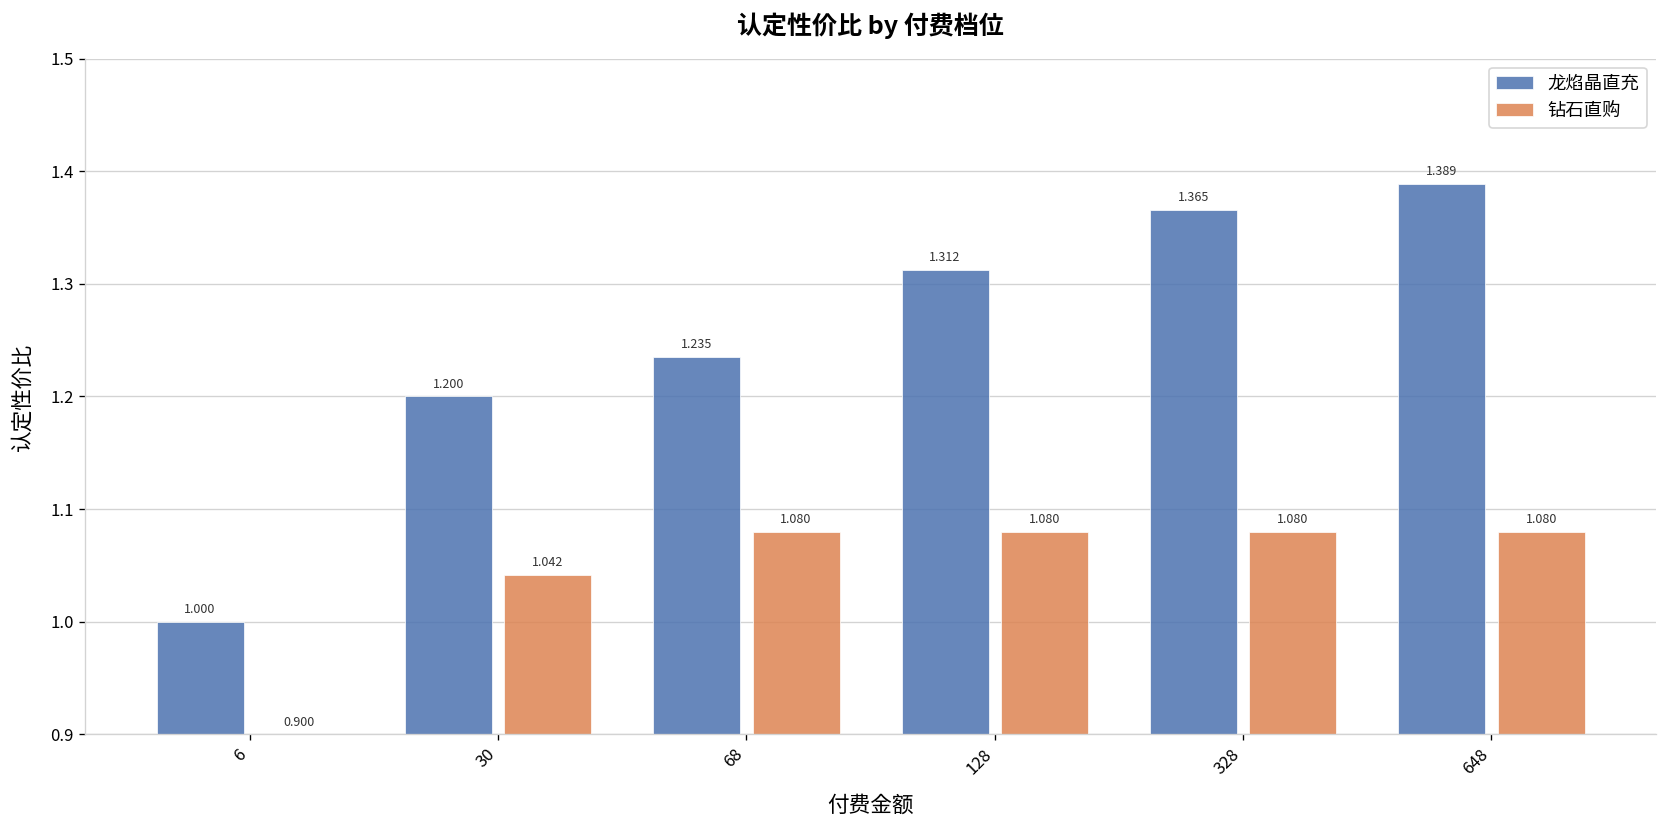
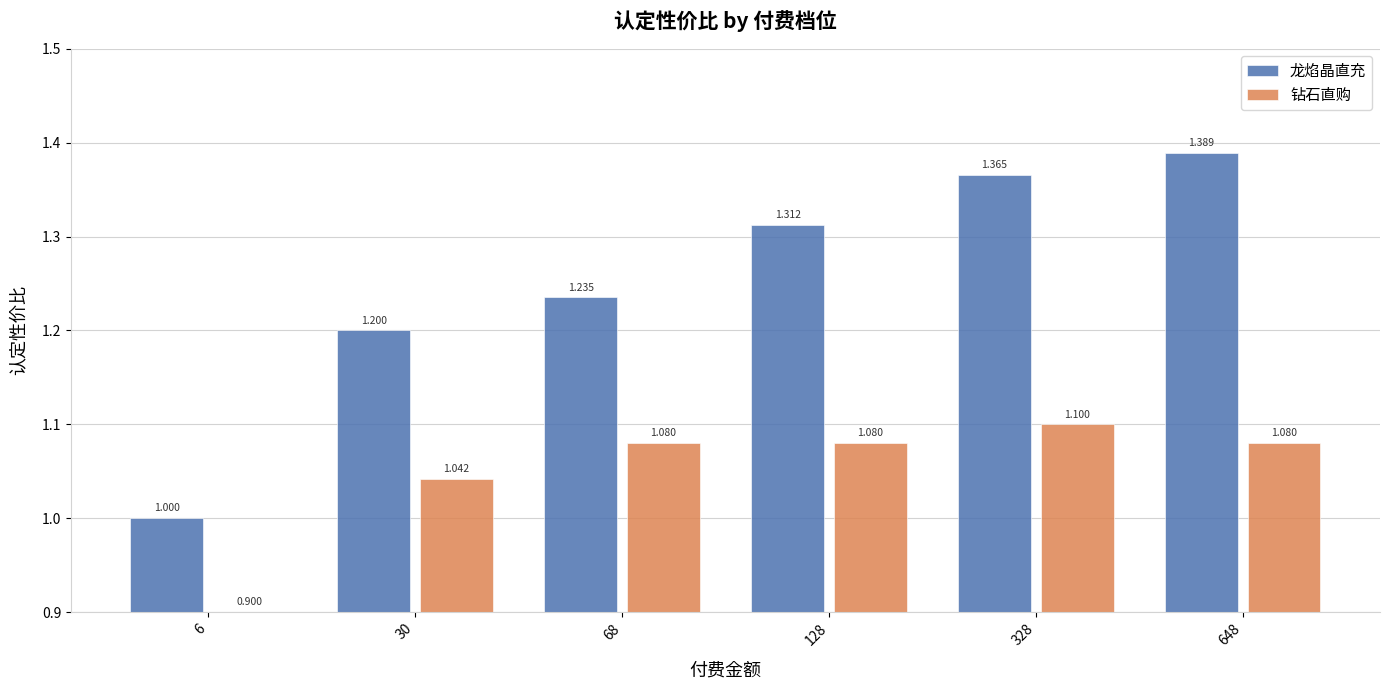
  {
    "龙焰晶直充": {
      "6": 1.000,
      "30": 1.200,
      "68": 1.235,
      "128": 1.312,
      "328": 1.365,
      "648": 1.389
    },
    "钻石直购": {
      "6": 0.900,
      "30": 1.042,
      "68": 1.080,
      "128": 1.080,
-     "328": 1.080,
+     "328": 1.100,
      "648": 1.080
    }
  }
